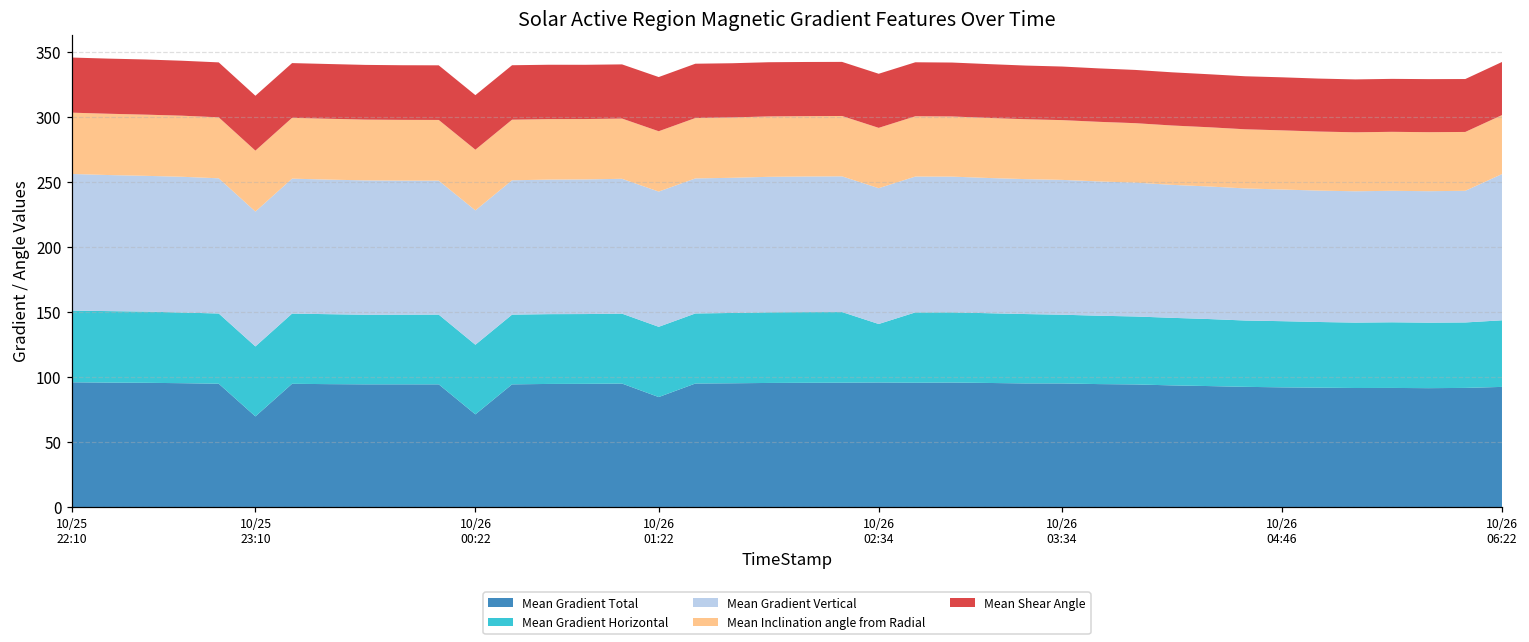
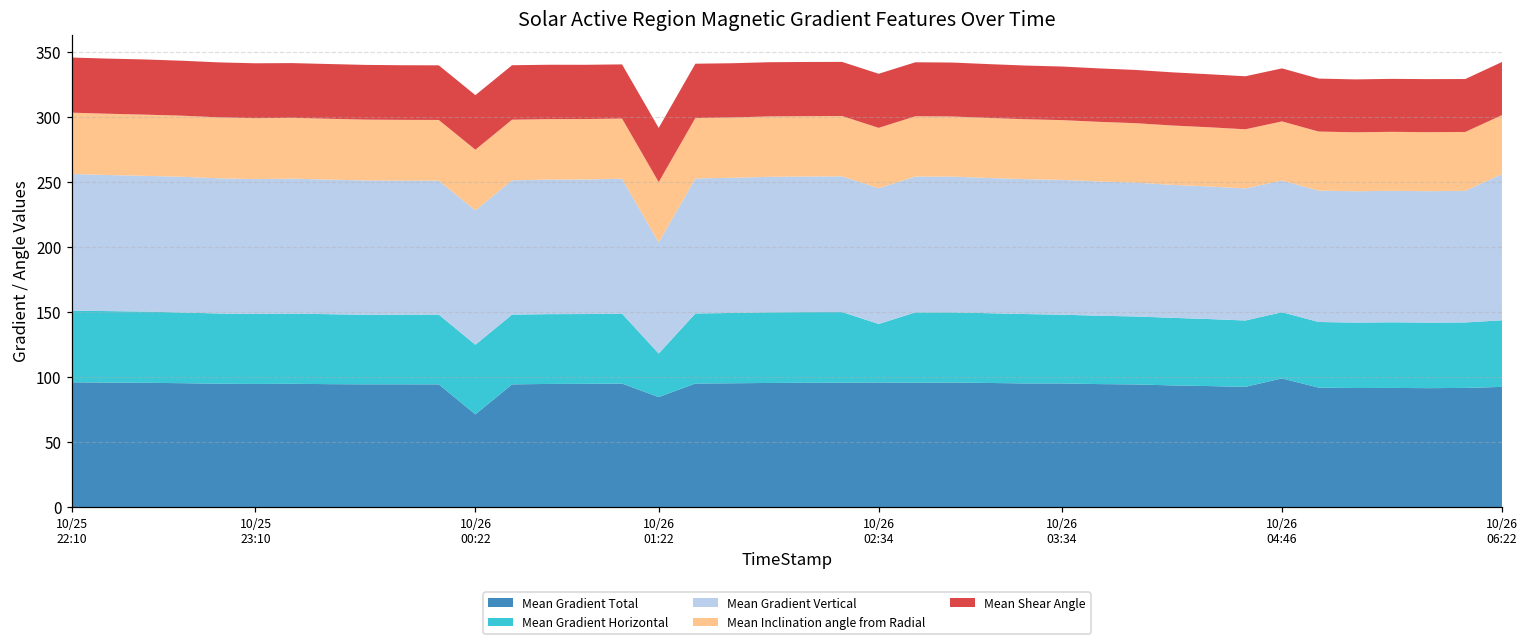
  {
    "Mean Gradient Total": {
      "10/25 22:10": 96,
-     "10/25 23:10": 70,
+     "10/25 23:10": 95,
      "10/26 00:22": 71,
      "10/26 01:22": 85,
      "10/26 02:34": 96,
      "10/26 03:34": 95,
-     "10/26 04:46": 92,
+     "10/26 04:46": 99,
      "10/26 06:22": 92
    },
    "Mean Gradient Horizontal": {
      "10/25 22:10": 55,
      "10/25 23:10": 54,
      "10/26 00:22": 54,
-     "10/26 01:22": 54,
+     "10/26 01:22": 33,
      "10/26 02:34": 45,
      "10/26 03:34": 53,
      "10/26 04:46": 51,
      "10/26 06:22": 51
    },
    "Mean Gradient Vertical": {
      "10/25 22:10": 105,
      "10/25 23:10": 104,
      "10/26 00:22": 103,
-     "10/26 01:22": 104,
+     "10/26 01:22": 85,
      "10/26 02:34": 104,
      "10/26 03:34": 104,
      "10/26 04:46": 101,
      "10/26 06:22": 112
    },
    "Mean Inclination angle from Radial": {
      "10/25 22:10": 47,
      "10/25 23:10": 47,
      "10/26 00:22": 47,
      "10/26 01:22": 46,
      "10/26 02:34": 46,
      "10/26 03:34": 46,
      "10/26 04:46": 45,
      "10/26 06:22": 45
    },
    "Mean Shear Angle": {
      "10/25 22:10": 42,
      "10/25 23:10": 42,
      "10/26 00:22": 42,
      "10/26 01:22": 42,
      "10/26 02:34": 42,
      "10/26 03:34": 41,
      "10/26 04:46": 41,
      "10/26 06:22": 41
    }
  }
